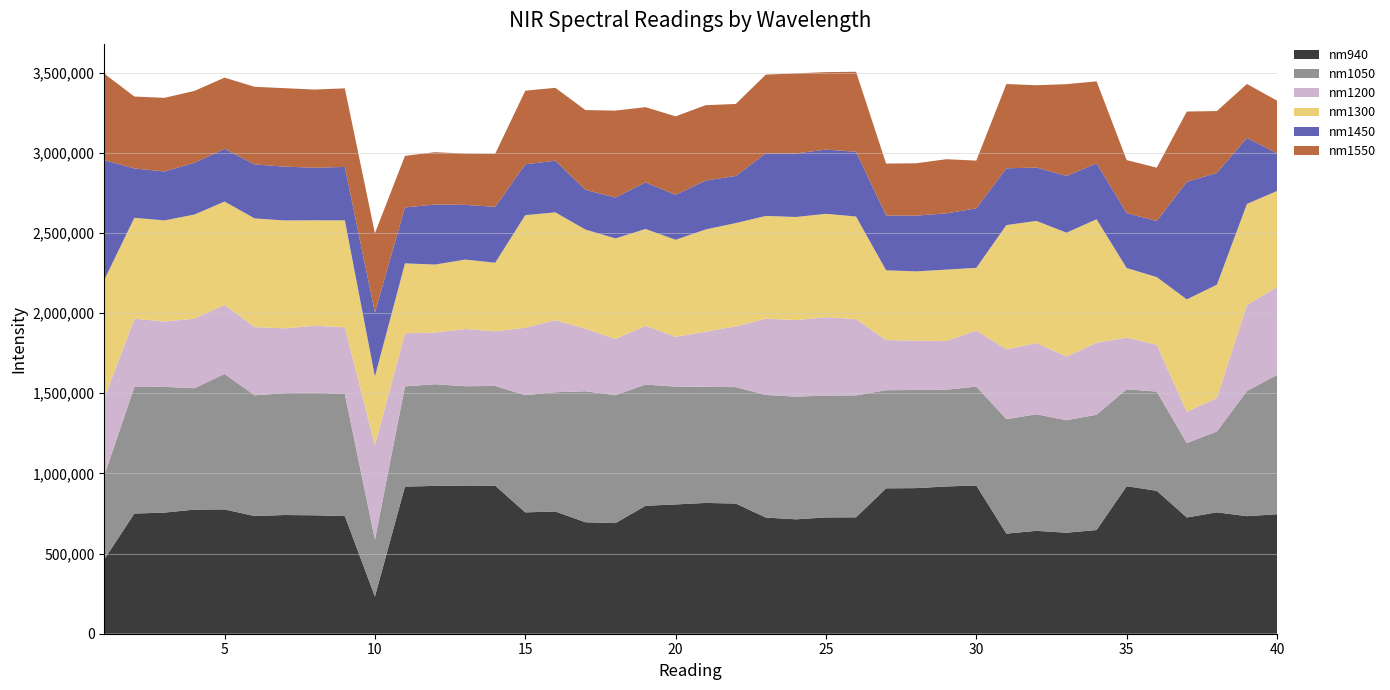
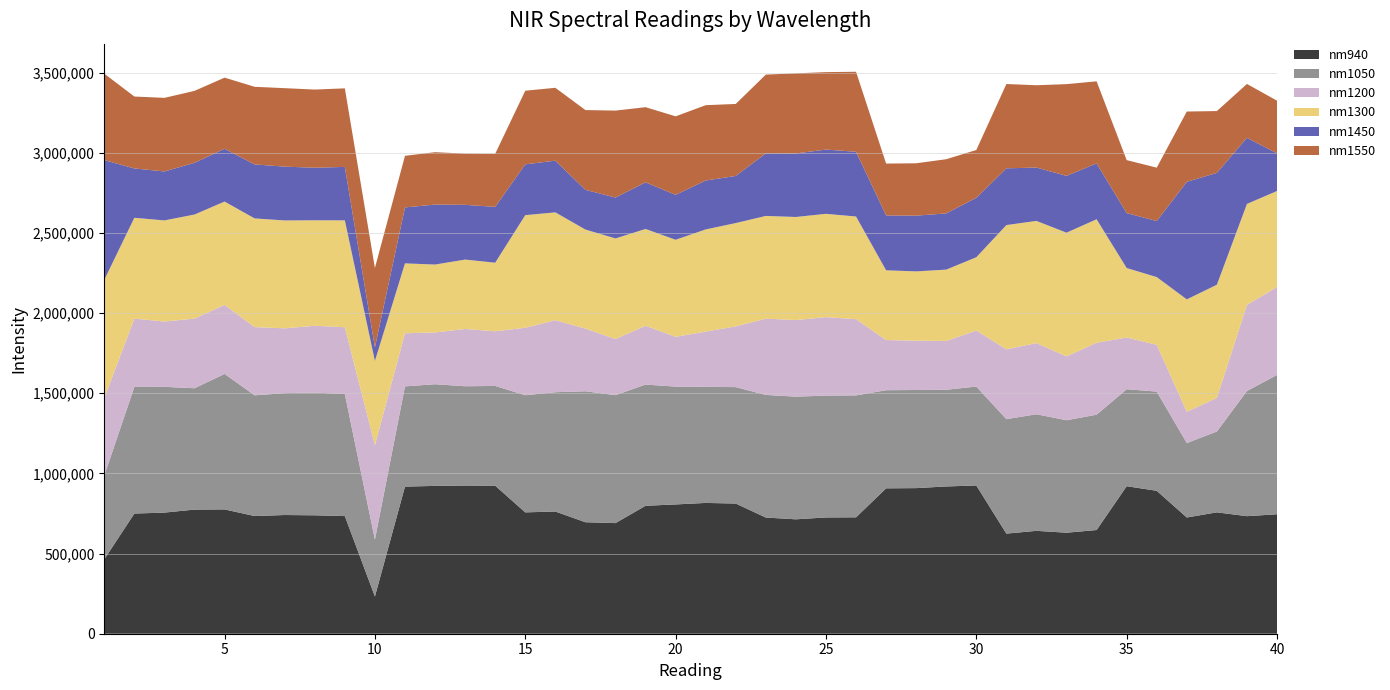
  {
    "nm940": {
      "5": "780,000",
      "10": "230,000",
      "15": "760,000",
      "20": "810,000",
      "25": "730,000",
      "30": "920,000",
      "35": "920,000",
      "40": "750,000"
    },
    "nm1050": {
      "5": "850,000",
      "10": "350,000",
      "15": "730,000",
      "20": "740,000",
      "25": "760,000",
      "30": "620,000",
      "35": "600,000",
      "40": "870,000"
    },
    "nm1200": {
      "5": "430,000",
      "10": "590,000",
      "15": "420,000",
      "20": "310,000",
      "25": "490,000",
      "30": "350,000",
      "35": "320,000",
      "40": "550,000"
    },
    "nm1300": {
      "5": "640,000",
-     "10": "430,000",
+     "10": "530,000",
      "15": "700,000",
      "20": "610,000",
      "25": "640,000",
-     "30": "390,000",
+     "30": "460,000",
      "35": "430,000",
      "40": "600,000"
    },
    "nm1450": {
      "5": "330,000",
-     "10": "400,000",
+     "10": "80,000",
      "15": "320,000",
      "20": "280,000",
      "25": "400,000",
      "30": "370,000",
      "35": "340,000",
      "40": "230,000"
    },
    "nm1550": {
      "5": "440,000",
      "10": "490,000",
      "15": "460,000",
      "20": "490,000",
      "25": "480,000",
      "30": "300,000",
      "35": "330,000",
      "40": "330,000"
    }
  }
